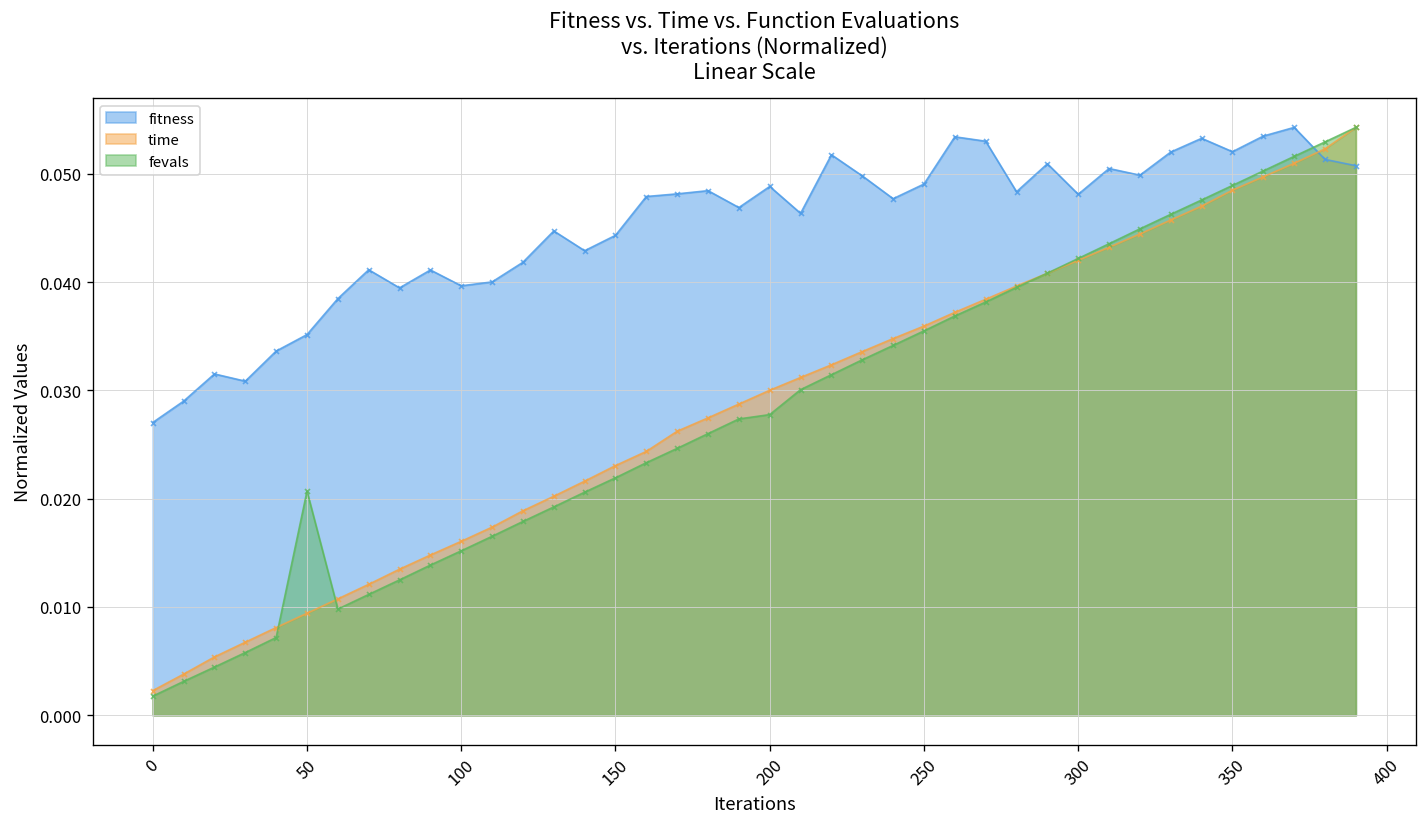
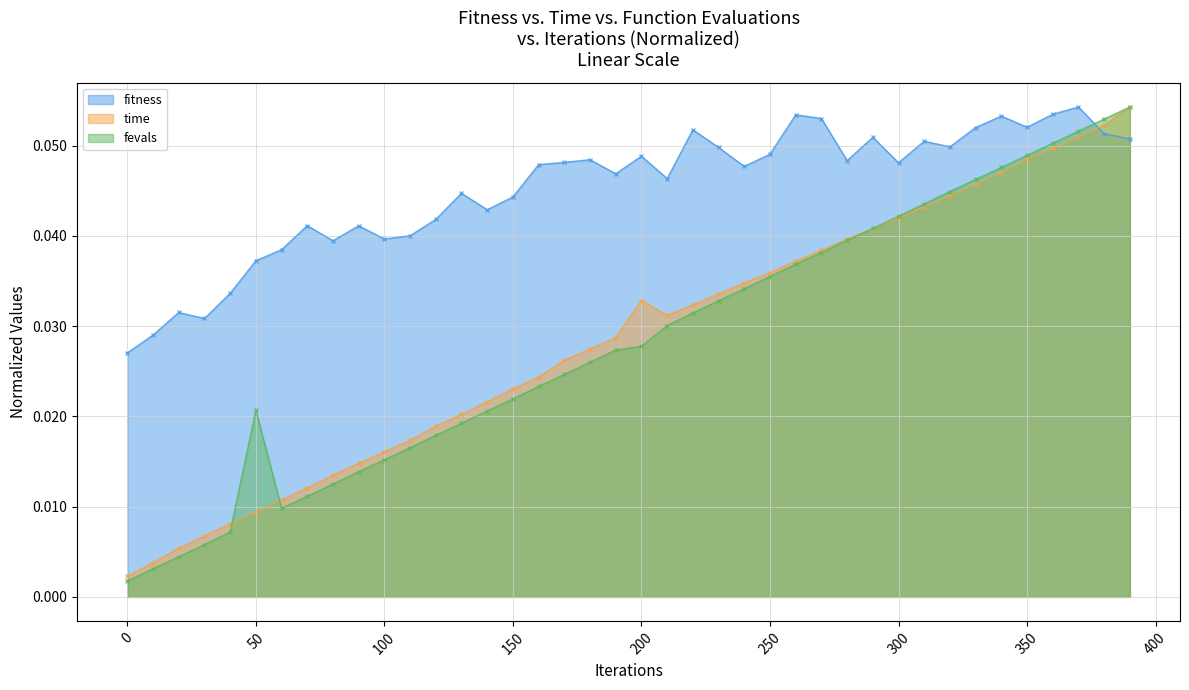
  {
    "fitness": {
      "0": 0.027,
-     "50": 0.035,
+     "50": 0.037,
      "100": 0.040,
      "150": 0.044,
      "200": 0.049,
      "250": 0.049,
      "300": 0.048,
      "350": 0.052
    },
    "time": {
      "0": 0.002,
      "50": 0.009,
      "100": 0.016,
      "150": 0.023,
-     "200": 0.030,
+     "200": 0.033,
      "250": 0.036,
      "350": 0.048
    },
    "fevals": {
      "0": 0.002,
      "50": 0.021,
      "100": 0.015,
      "150": 0.022,
      "200": 0.028,
      "250": 0.035,
      "350": 0.049
    }
  }
